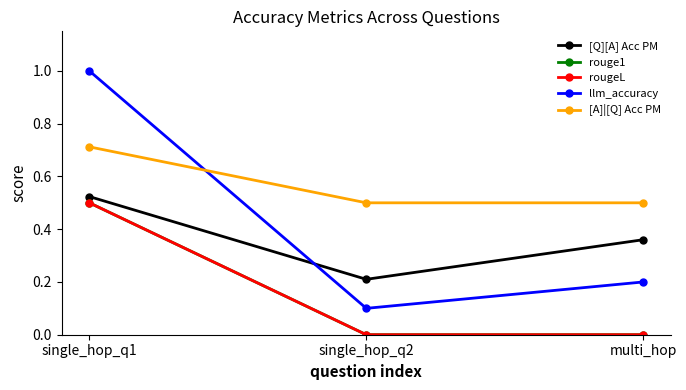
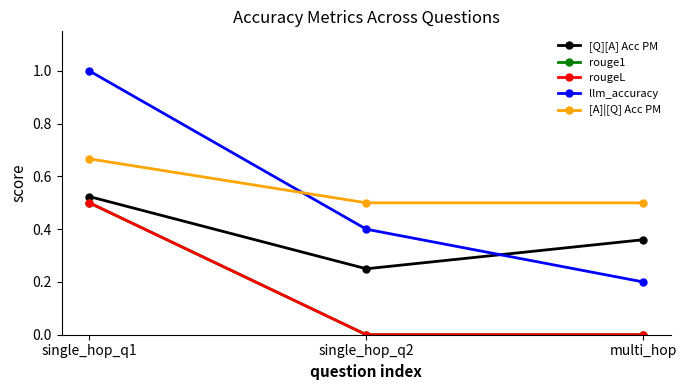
  {
    "[Q][A] Acc PM": {
      "single_hop_q1": 0.52,
-     "single_hop_q2": 0.21,
+     "single_hop_q2": 0.25,
      "multi_hop": 0.36
    },
    "rougeL": {
      "single_hop_q1": 0.50,
      "single_hop_q2": 0.00,
      "multi_hop": 0.00
    },
    "llm_accuracy": {
      "single_hop_q1": 1.0,
-     "single_hop_q2": 0.1,
+     "single_hop_q2": 0.4,
      "multi_hop": 0.2
    },
    "[A]|[Q] Acc PM": {
-     "single_hop_q1": 0.71,
+     "single_hop_q1": 0.67,
      "single_hop_q2": 0.50,
      "multi_hop": 0.50
    }
  }
